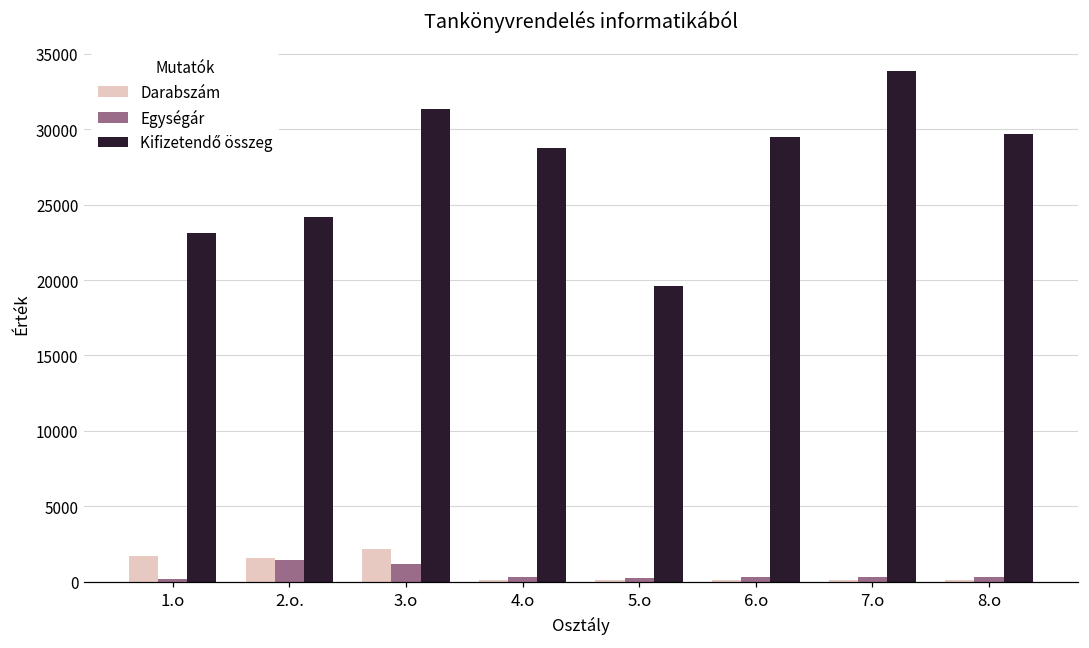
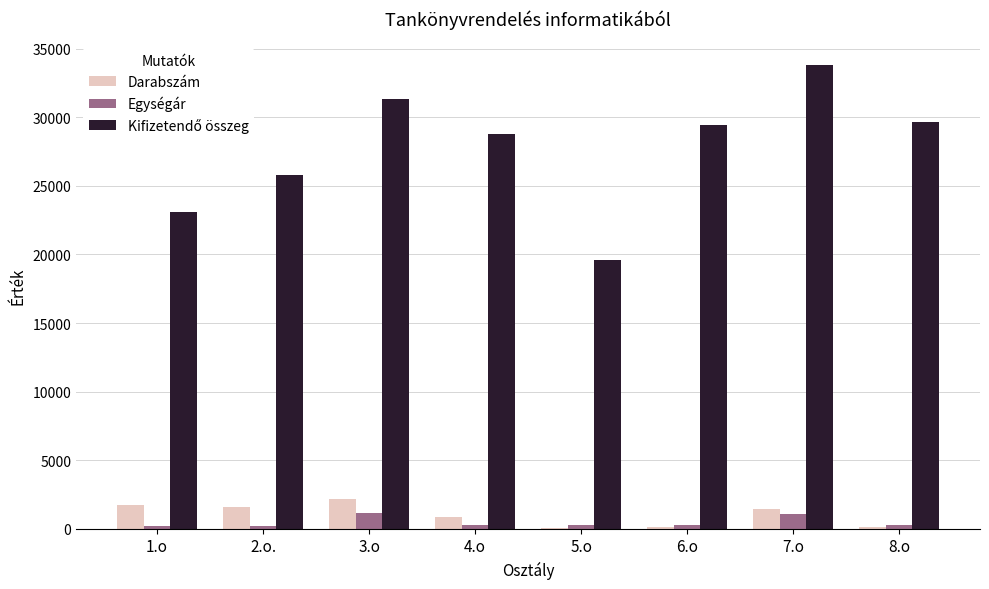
  {
    "Darabszám": {
      "1.o": 1700,
      "2.o.": 1500,
      "3.o": 2200,
-     "4.o": 100,
-     "7.o": 100
+     "4.o": 800,
+     "7.o": 1400
    },
    "Egységár": {
      "1.o": 200,
-     "2.o.": 1400,
+     "2.o.": 200,
      "3.o": 1100,
      "4.o": 300,
      "5.o": 300,
      "6.o": 300,
-     "7.o": 300,
+     "7.o": 1100,
      "8.o": 300
    },
    "Kifizetendő összeg": {
      "1.o": 23100,
-     "2.o.": 24200,
+     "2.o.": 25800,
      "3.o": 31400,
      "4.o": 28800,
      "5.o": 19600,
      "6.o": 29500,
      "7.o": 33900,
      "8.o": 29700
    }
  }
